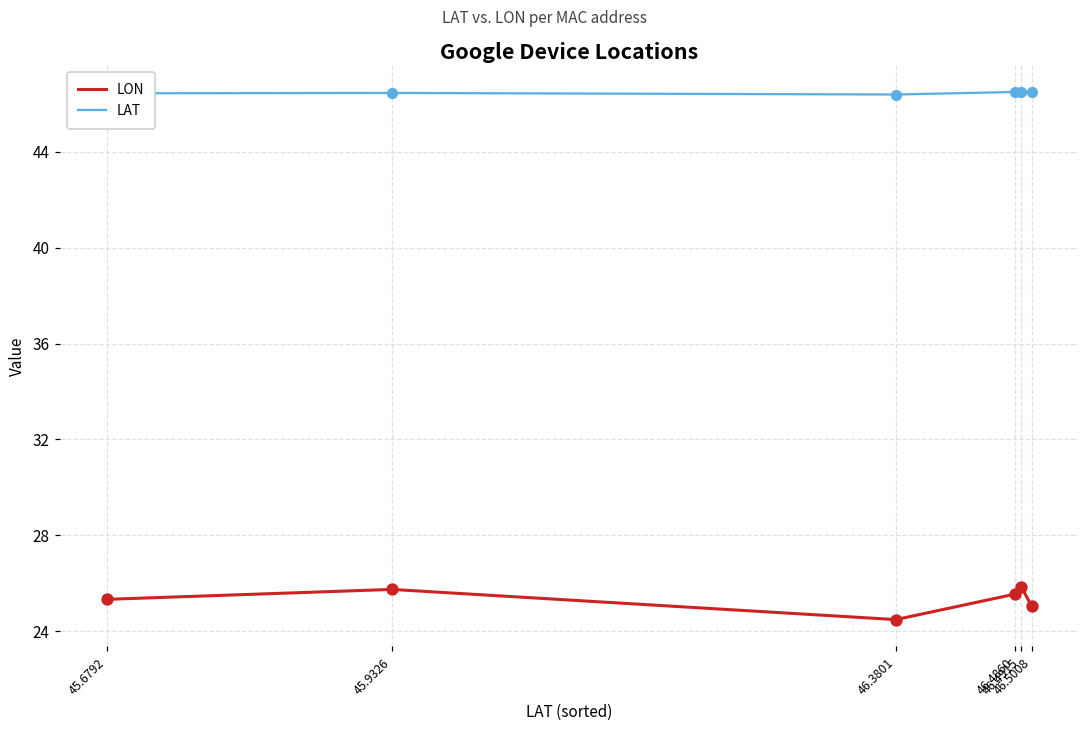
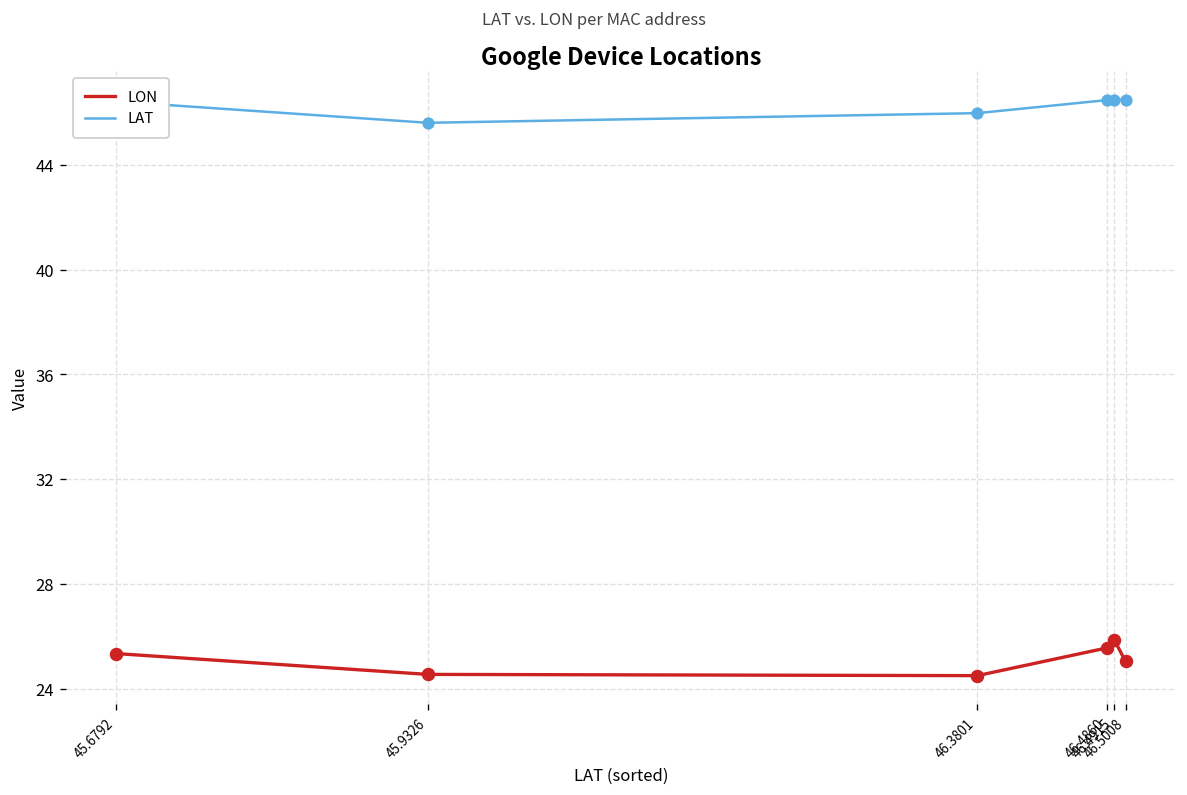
  {
    "LON": {
      "45.6792": 25.3,
-     "45.9326": 25.8,
+     "45.9326": 24.5,
      "46.3801": 24.5,
      "46.4860": 25.6,
      "46.4915": 25.9,
      "46.5008": 25.0
    },
    "LAT": {
-     "45.9326": 46.4,
-     "46.3801": 46.4,
+     "45.9326": 45.6,
+     "46.3801": 46.0,
      "46.4860": 46.5,
      "46.4915": 46.5,
      "46.5008": 46.5
    }
  }
